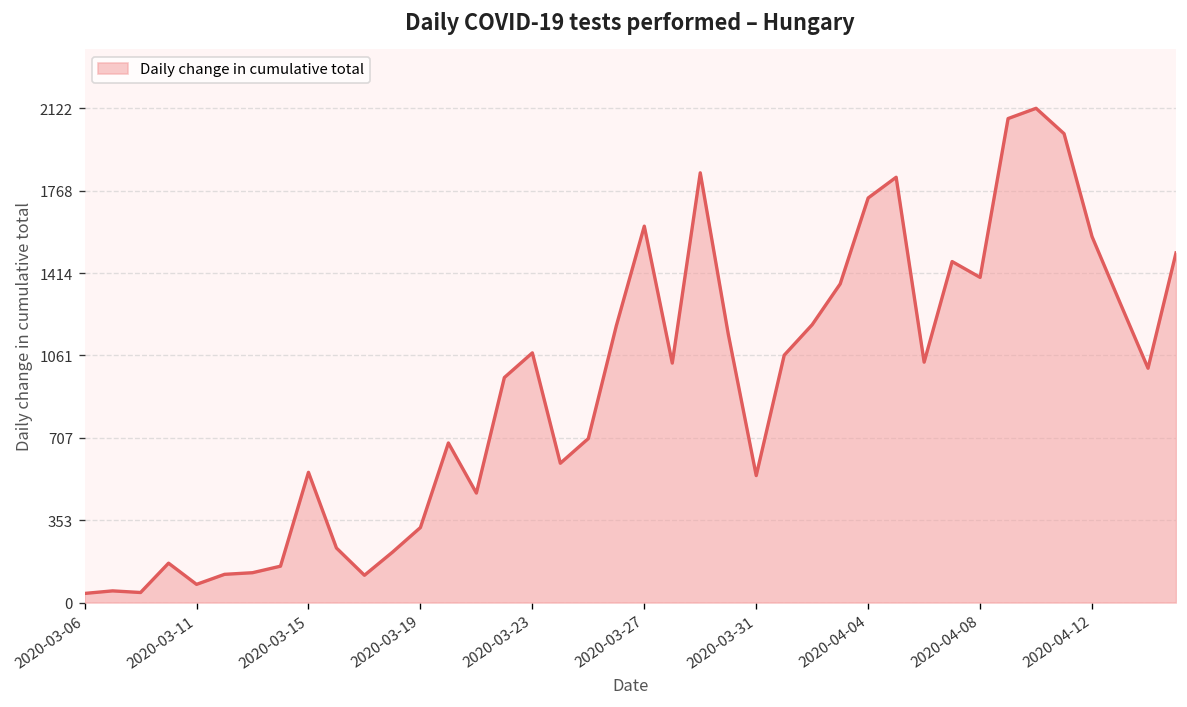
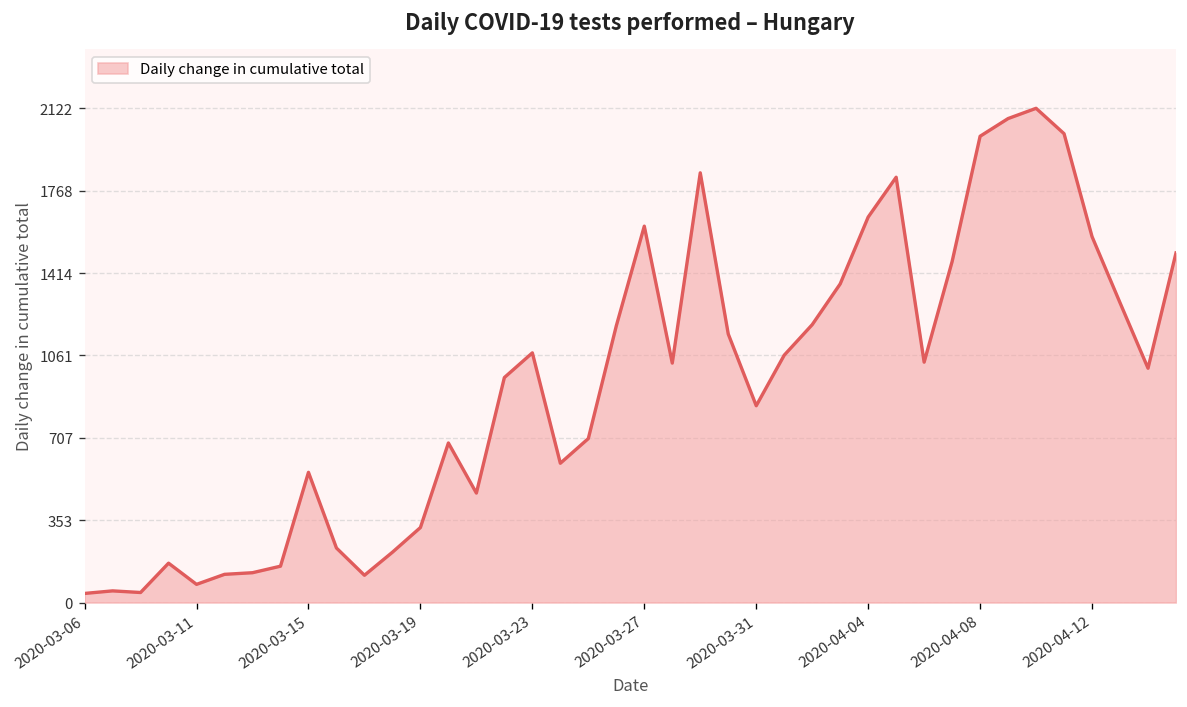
  {
    "2020-03-06": 40,
    "2020-03-11": 80,
    "2020-03-15": 560,
    "2020-03-19": 320,
    "2020-03-23": 1070,
    "2020-03-27": 1620,
-   "2020-03-31": 550,
-   "2020-04-04": 1740,
-   "2020-04-08": 1400,
+   "2020-03-31": 850,
+   "2020-04-04": 1660,
+   "2020-04-08": 2000,
    "2020-04-12": 1570
  }
